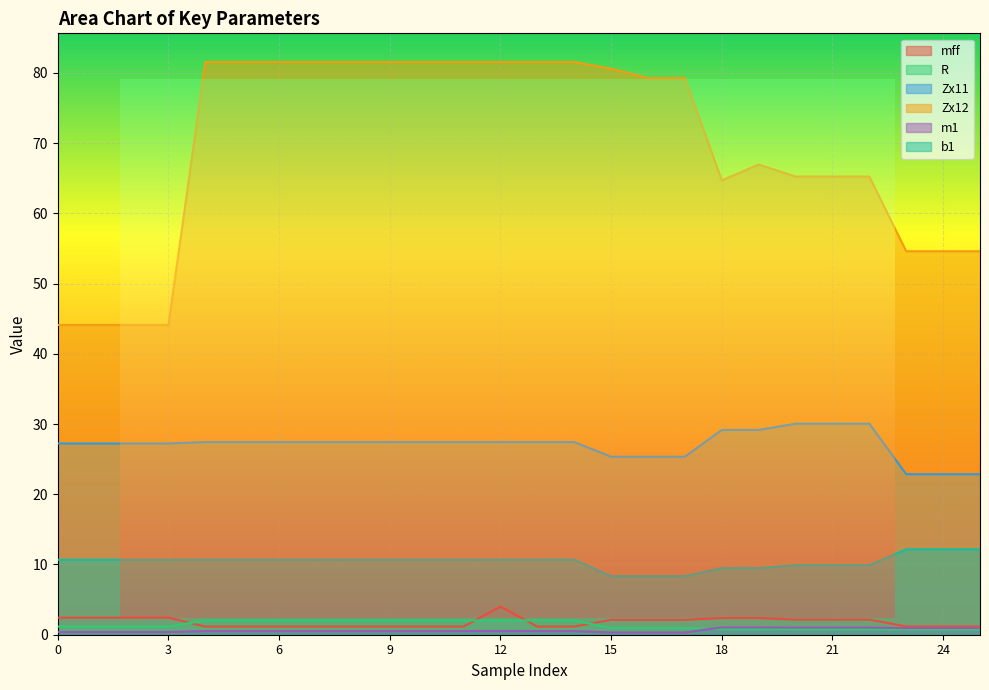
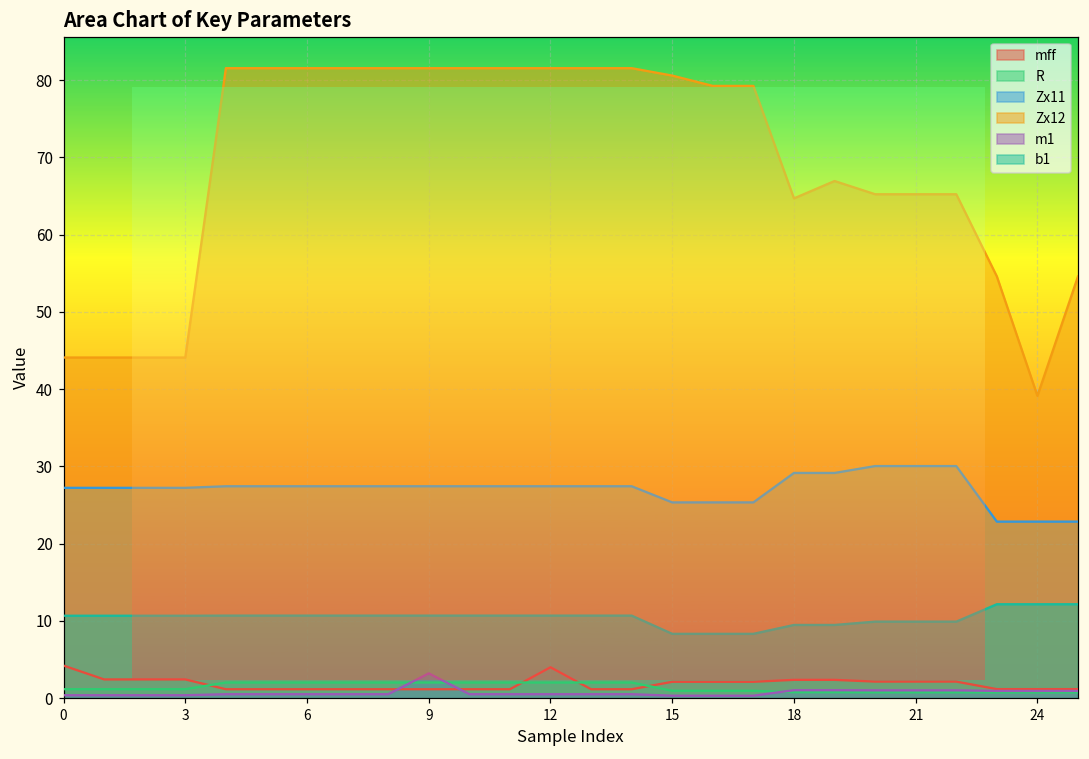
  {
    "mff": {
-     "0": 2,
+     "0": 4,
      "3": 2,
      "6": 1,
      "9": 1,
      "12": 4,
      "15": 2,
      "18": 2,
      "21": 2
    },
    "Zx12": {
      "0": 44,
      "3": 44,
      "6": 82,
      "9": 82,
      "12": 82,
      "15": 81,
      "18": 65,
      "21": 65,
-     "24": 55
+     "24": 39
    },
    "m1": {
      "0": 0,
      "3": 0,
      "6": 1,
-     "9": 1,
+     "9": 3,
      "12": 1,
      "15": 0
    }
  }
